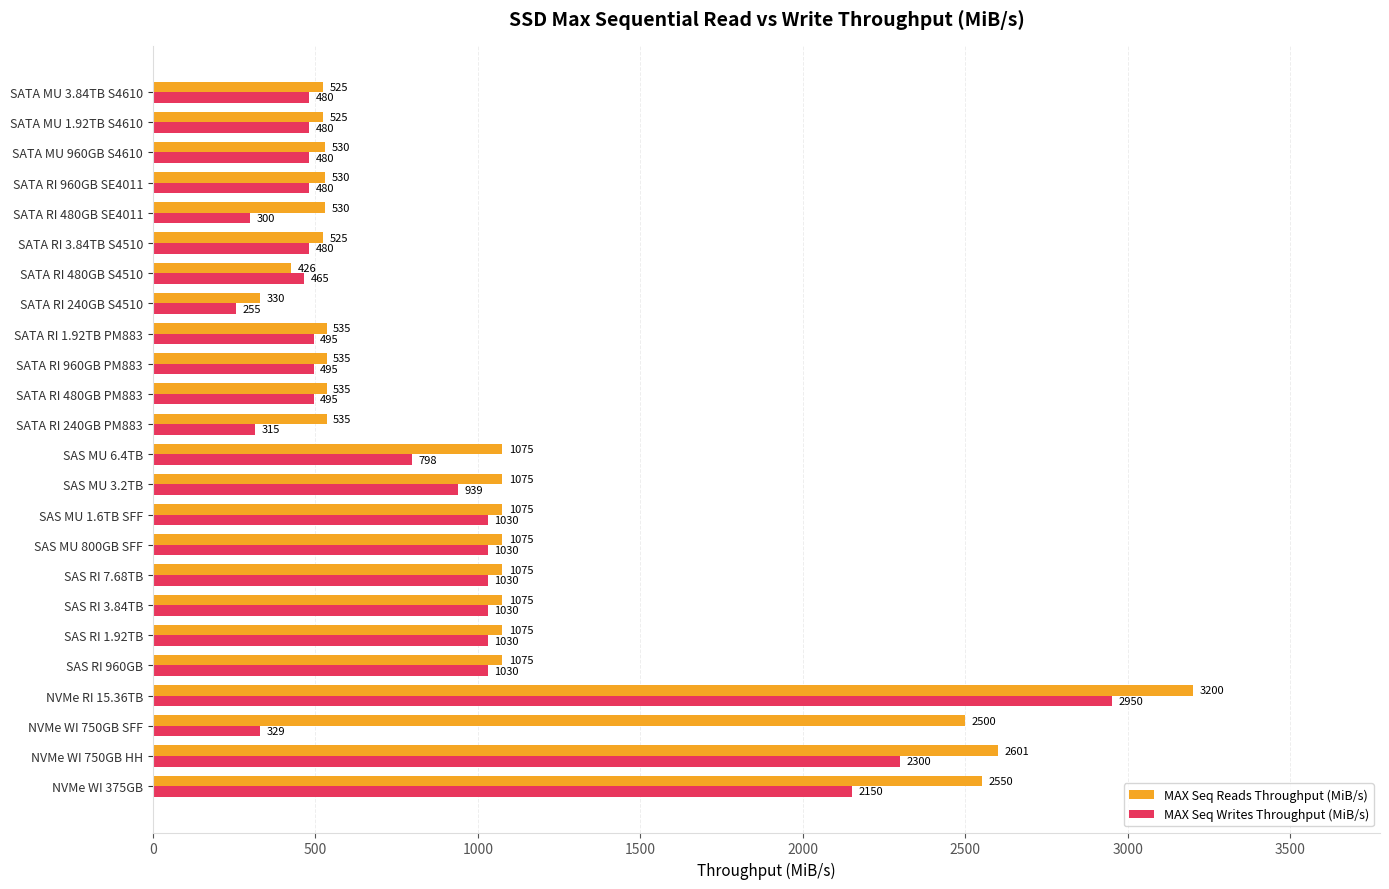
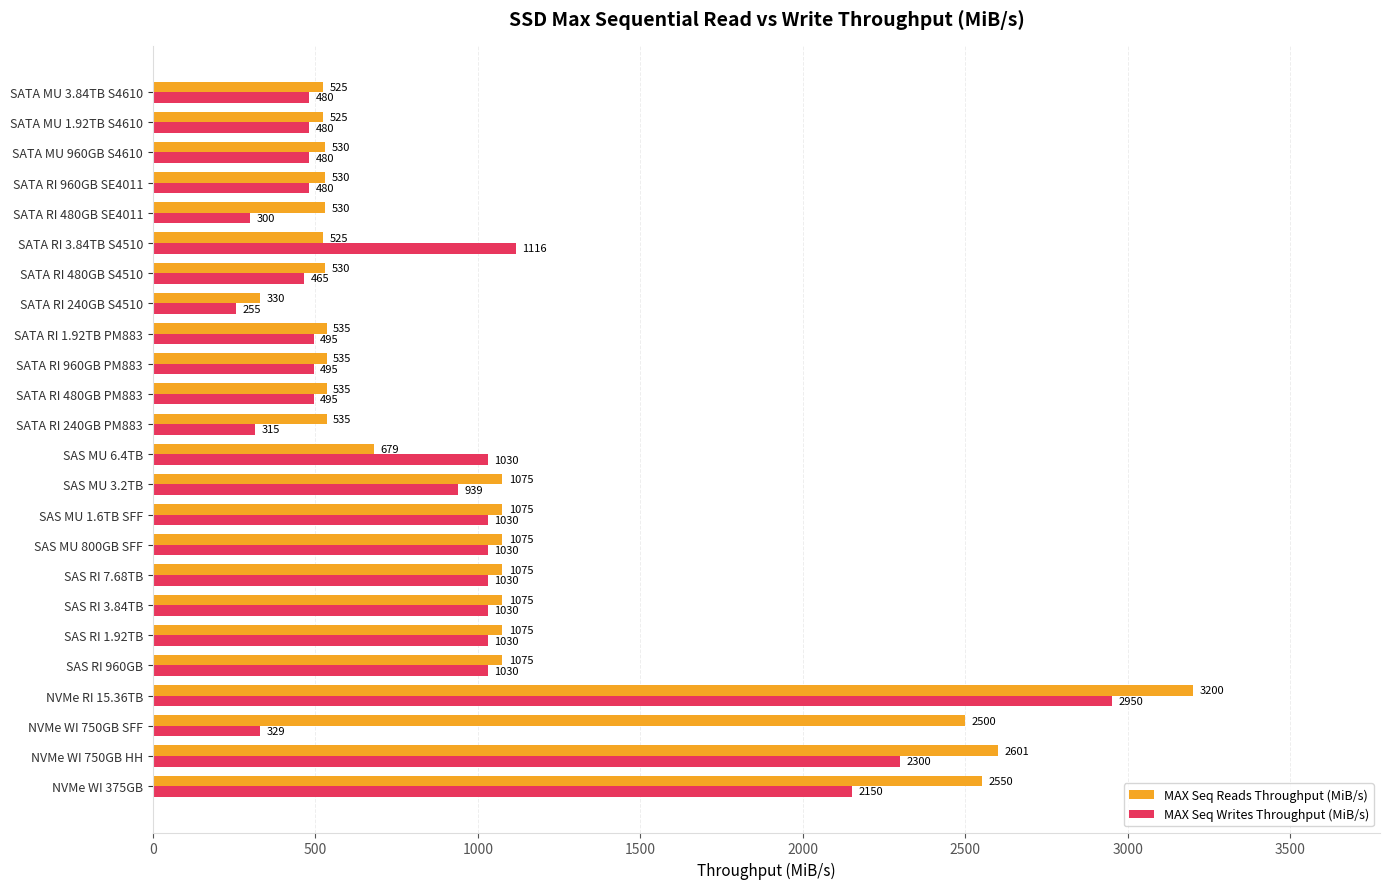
  {
    "MAX Seq Reads Throughput (MiB/s)": {
      "SATA MU 3.84TB S4610": 525,
      "SATA MU 1.92TB S4610": 525,
      "SATA MU 960GB S4610": 530,
      "SATA RI 960GB SE4011": 530,
      "SATA RI 480GB SE4011": 530,
      "SATA RI 3.84TB S4510": 525,
-     "SATA RI 480GB S4510": 426,
+     "SATA RI 480GB S4510": 530,
      "SATA RI 240GB S4510": 330,
      "SATA RI 1.92TB PM883": 535,
      "SATA RI 960GB PM883": 535,
      "SATA RI 480GB PM883": 535,
      "SATA RI 240GB PM883": 535,
-     "SAS MU 6.4TB": 1075,
+     "SAS MU 6.4TB": 679,
      "SAS MU 3.2TB": 1075,
      "SAS MU 1.6TB SFF": 1075,
      "SAS MU 800GB SFF": 1075,
      "SAS RI 7.68TB": 1075,
      "SAS RI 3.84TB": 1075,
      "SAS RI 1.92TB": 1075,
      "SAS RI 960GB": 1075,
      "NVMe RI 15.36TB": 3200,
      "NVMe WI 750GB SFF": 2500,
      "NVMe WI 750GB HH": 2601,
      "NVMe WI 375GB": 2550
    },
    "MAX Seq Writes Throughput (MiB/s)": {
      "SATA MU 3.84TB S4610": 480,
      "SATA MU 1.92TB S4610": 480,
      "SATA MU 960GB S4610": 480,
      "SATA RI 960GB SE4011": 480,
      "SATA RI 480GB SE4011": 300,
-     "SATA RI 3.84TB S4510": 480,
+     "SATA RI 3.84TB S4510": 1116,
      "SATA RI 480GB S4510": 465,
      "SATA RI 240GB S4510": 255,
      "SATA RI 1.92TB PM883": 495,
      "SATA RI 960GB PM883": 495,
      "SATA RI 480GB PM883": 495,
      "SATA RI 240GB PM883": 315,
-     "SAS MU 6.4TB": 798,
+     "SAS MU 6.4TB": 1030,
      "SAS MU 3.2TB": 939,
      "SAS MU 1.6TB SFF": 1030,
      "SAS MU 800GB SFF": 1030,
      "SAS RI 7.68TB": 1030,
      "SAS RI 3.84TB": 1030,
      "SAS RI 1.92TB": 1030,
      "SAS RI 960GB": 1030,
      "NVMe RI 15.36TB": 2950,
      "NVMe WI 750GB SFF": 329,
      "NVMe WI 750GB HH": 2300,
      "NVMe WI 375GB": 2150
    }
  }
